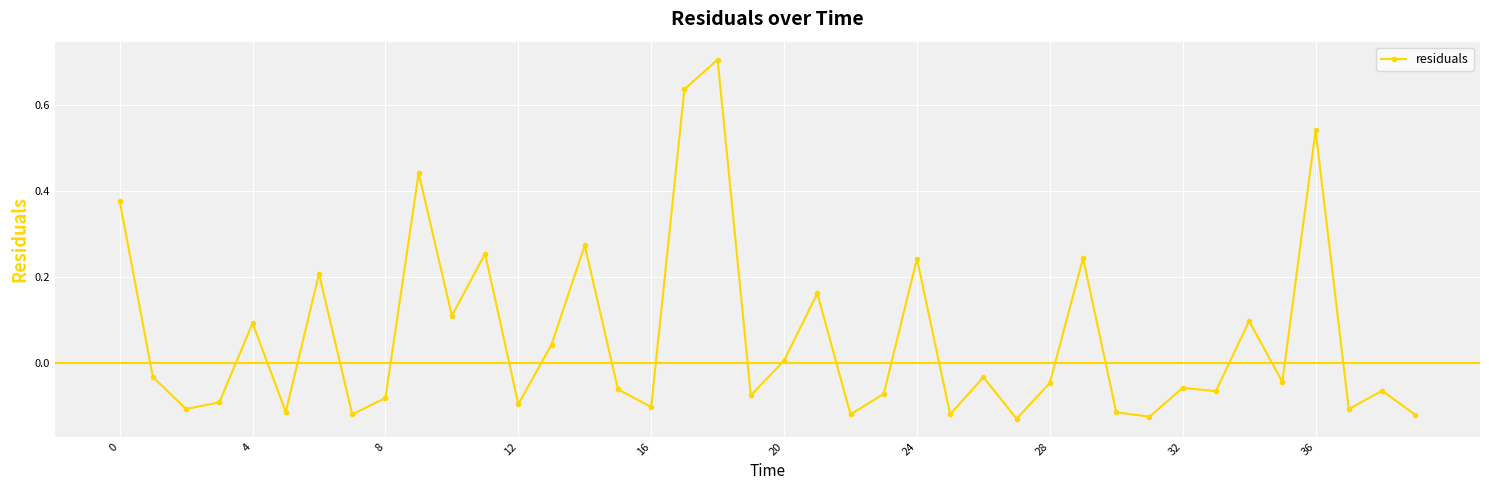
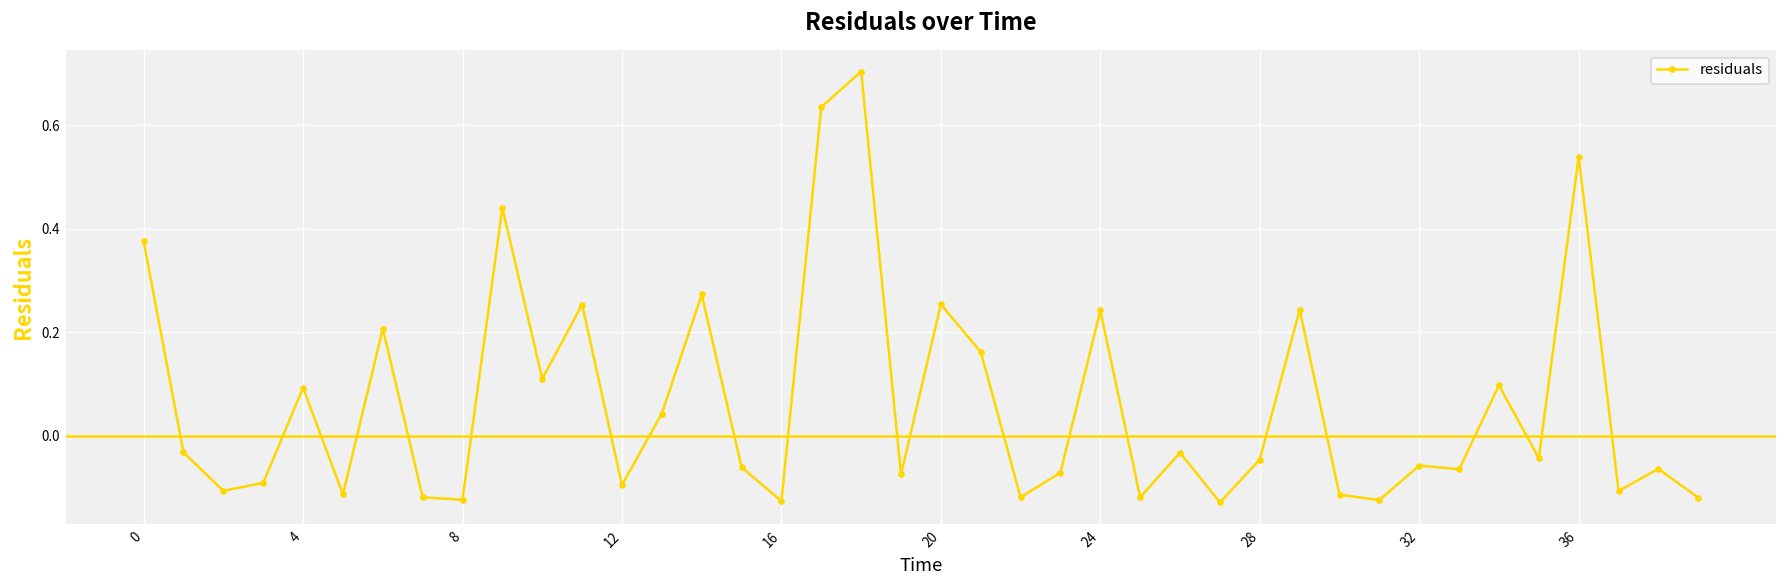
  {
    "0": 0.38,
    "4": 0.09,
-   "8": -0.08,
+   "8": -0.12,
    "12": -0.10,
-   "16": -0.10,
-   "20": 0.01,
+   "16": -0.13,
+   "20": 0.25,
    "24": 0.24,
    "28": -0.05,
    "32": -0.06,
    "36": 0.54
  }
